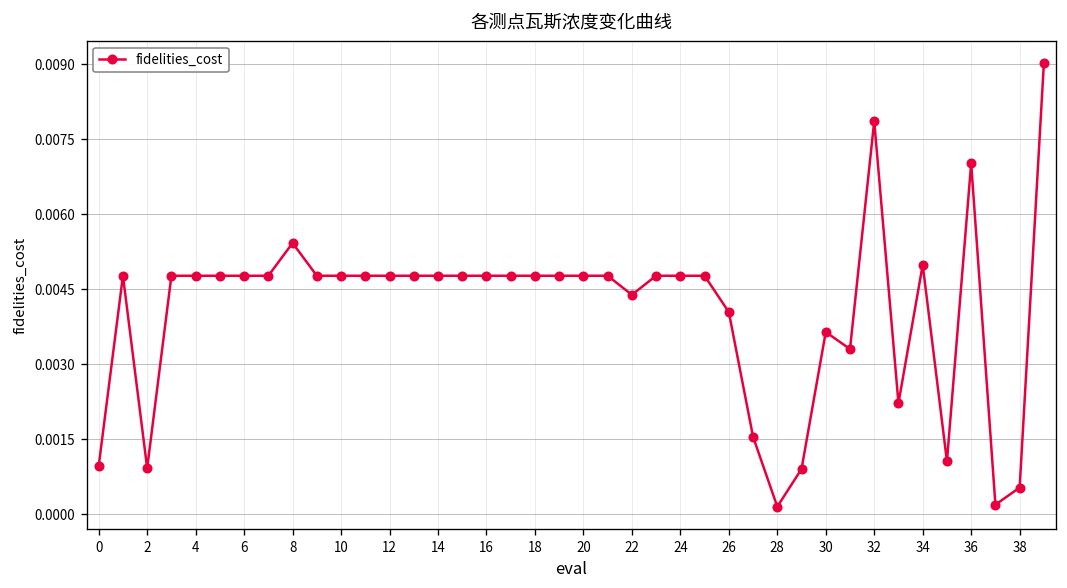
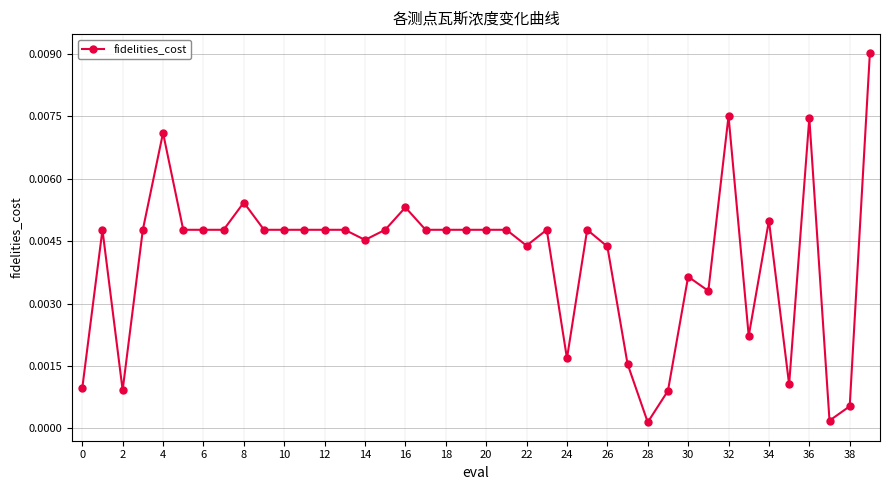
  {
    "0": 0.0010,
    "2": 0.0009,
-   "4": 0.0048,
+   "4": 0.0071,
    "6": 0.0048,
    "8": 0.0054,
    "10": 0.0048,
    "12": 0.0048,
-   "14": 0.0048,
-   "16": 0.0048,
+   "14": 0.0045,
+   "16": 0.0053,
    "18": 0.0048,
    "20": 0.0048,
    "22": 0.0044,
-   "24": 0.0048,
-   "26": 0.0040,
+   "24": 0.0017,
+   "26": 0.0044,
    "28": 0.0001,
    "30": 0.0036,
-   "32": 0.0079,
+   "32": 0.0075,
    "34": 0.0050,
-   "36": 0.0070,
+   "36": 0.0075,
    "38": 0.0005
  }
